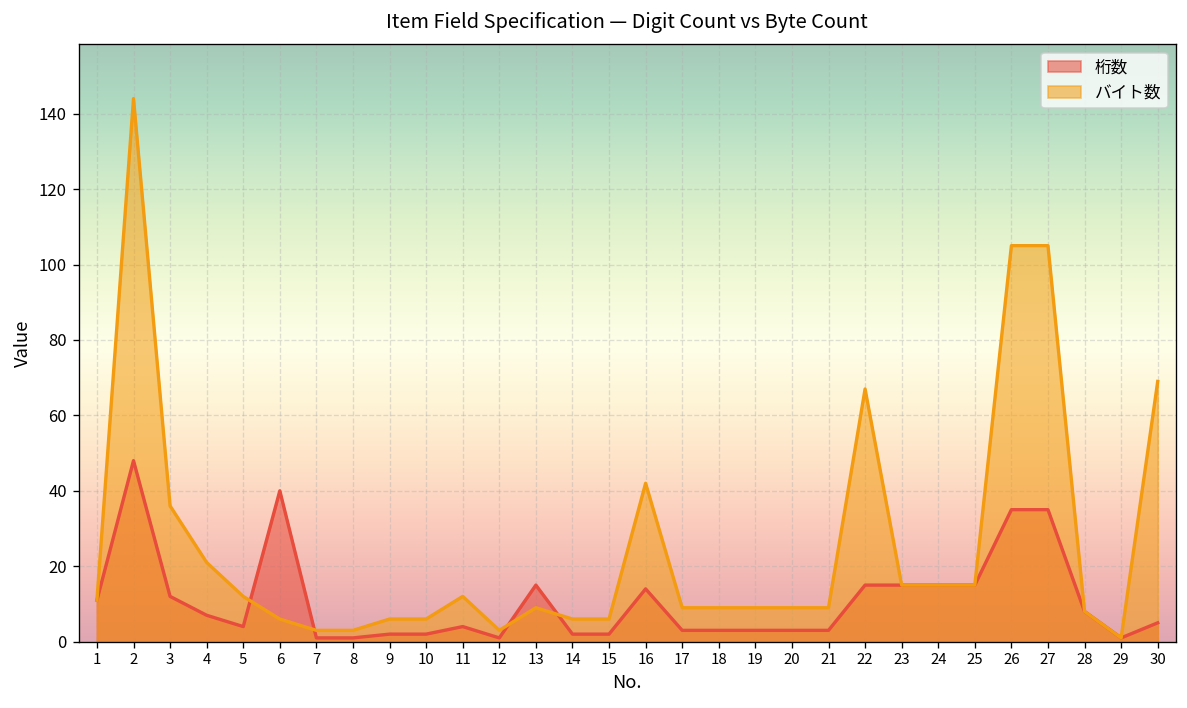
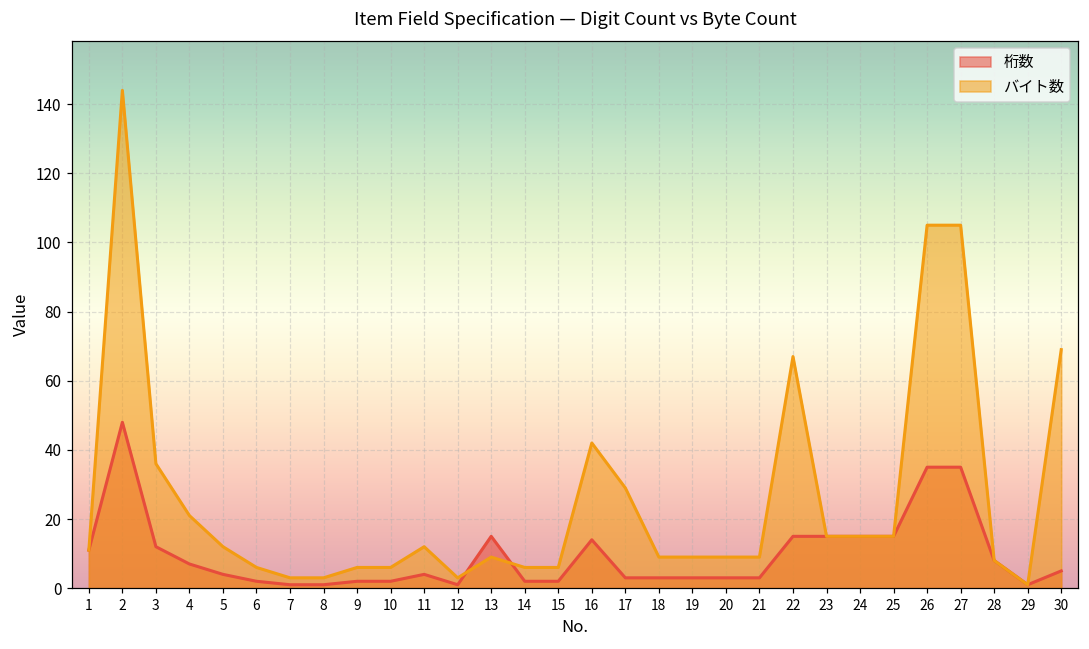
  {
    "桁数": {
      "2": 48,
      "3": 12,
      "4": 7,
      "5": 4,
-     "6": 40,
+     "6": 2,
      "7": 1,
      "8": 1,
      "9": 2,
      "10": 2,
      "11": 4,
      "12": 1,
      "13": 15,
      "14": 2,
      "15": 2,
      "16": 14,
      "17": 3,
      "18": 3,
      "19": 3,
      "20": 3,
      "21": 3,
      "22": 15,
      "26": 35,
      "27": 35,
      "30": 5
    },
    "バイト数": {
      "2": 144,
      "3": 36,
      "4": 21,
      "5": 12,
      "6": 6,
      "7": 3,
      "8": 3,
      "9": 6,
      "10": 6,
      "11": 12,
      "12": 3,
      "13": 9,
      "14": 6,
      "15": 6,
      "16": 42,
-     "17": 9,
+     "17": 29,
      "18": 9,
      "19": 9,
      "20": 9,
      "21": 9,
      "22": 67,
      "26": 105,
      "27": 105,
      "30": 69
    }
  }
